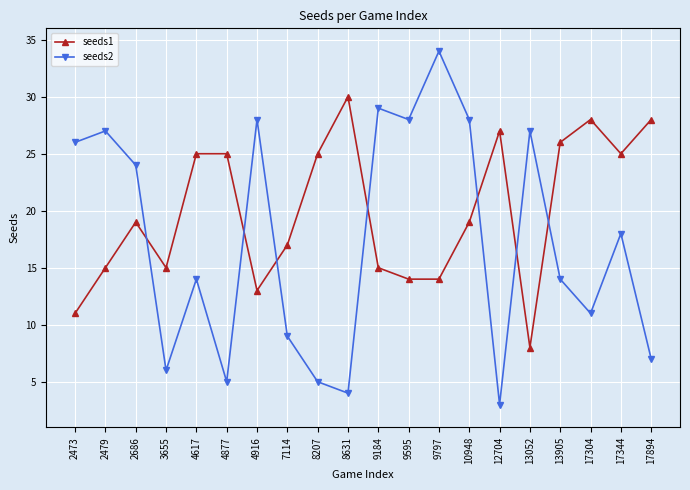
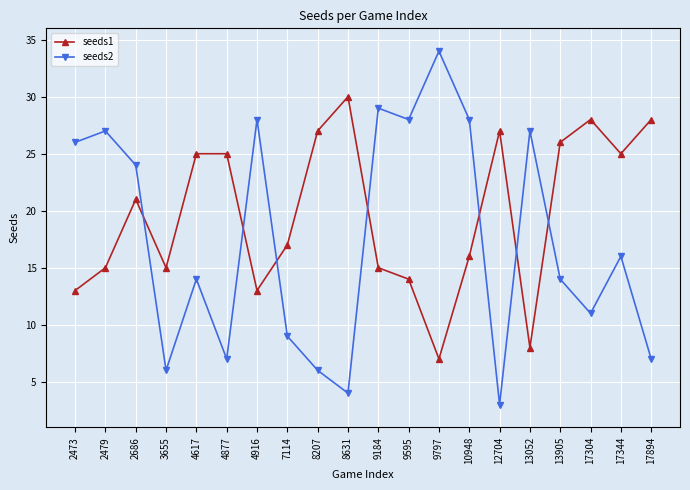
  {
    "seeds1": {
-     "2473": 11,
+     "2473": 13,
      "2479": 15,
-     "2686": 19,
+     "2686": 21,
      "3655": 15,
      "4617": 25,
      "4877": 25,
      "4916": 13,
      "7114": 17,
-     "8207": 25,
+     "8207": 27,
      "8631": 30,
      "9184": 15,
      "9595": 14,
-     "9797": 14,
-     "10948": 19,
+     "9797": 7,
+     "10948": 16,
      "12704": 27,
      "13052": 8,
      "13905": 26,
      "17304": 28,
      "17344": 25,
      "17894": 28
    },
    "seeds2": {
      "2473": 26,
      "2479": 27,
      "2686": 24,
      "3655": 6,
      "4617": 14,
-     "4877": 5,
+     "4877": 7,
      "4916": 28,
      "7114": 9,
-     "8207": 5,
+     "8207": 6,
      "8631": 4,
      "9184": 29,
      "9595": 28,
      "9797": 34,
      "10948": 28,
      "12704": 3,
      "13052": 27,
      "13905": 14,
      "17304": 11,
-     "17344": 18,
+     "17344": 16,
      "17894": 7
    }
  }
